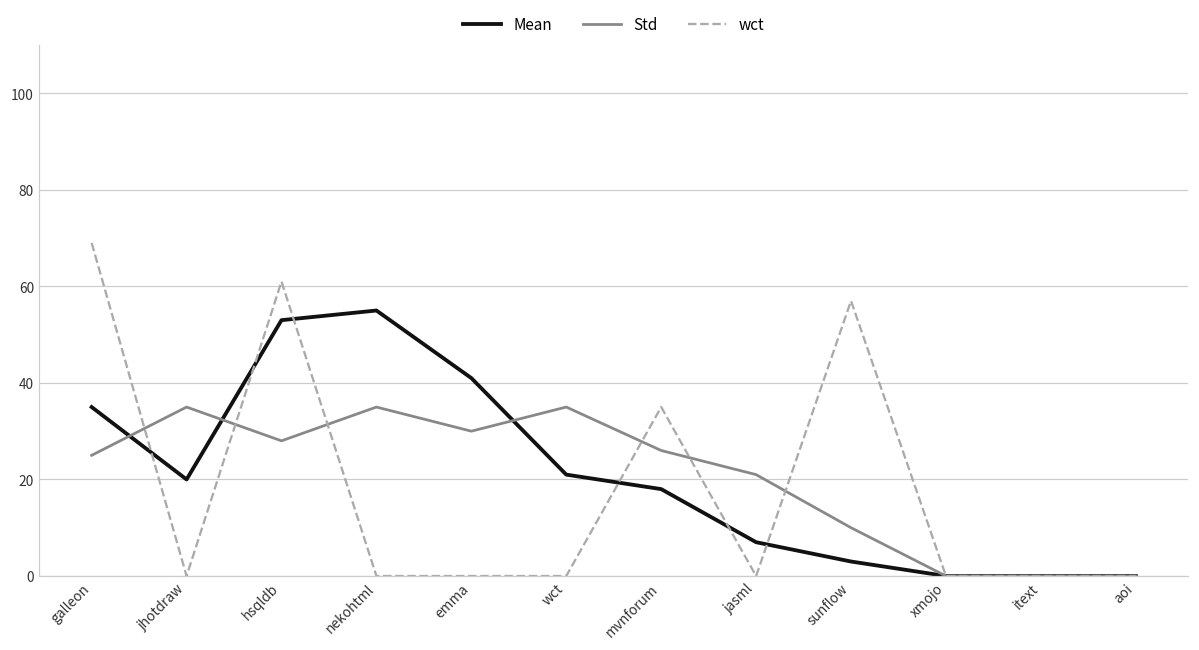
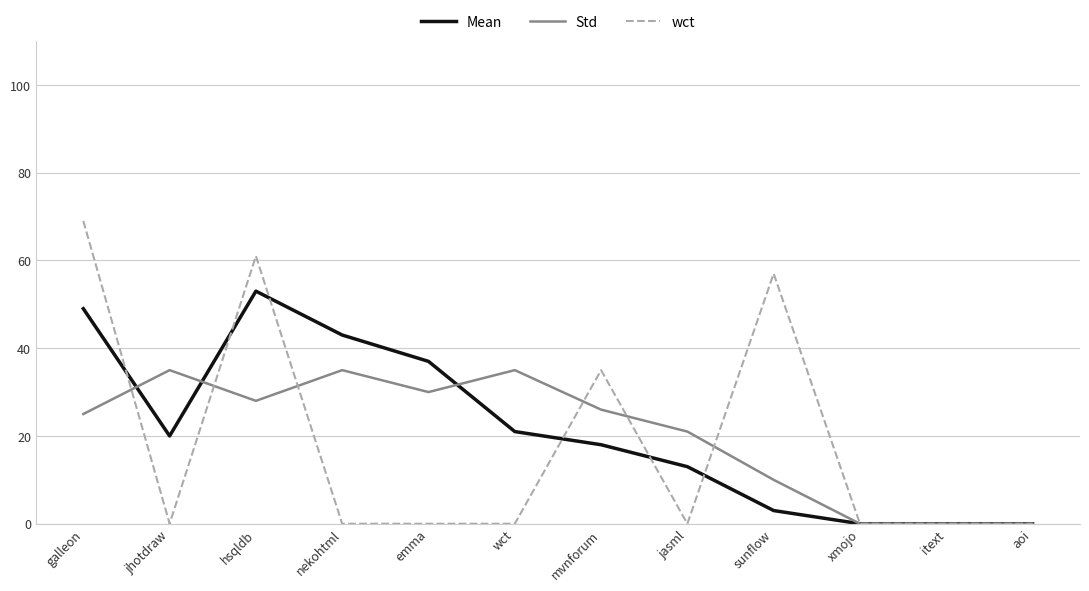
  {
    "Mean": {
-     "galleon": 35,
+     "galleon": 49,
      "jhotdraw": 20,
      "hsqldb": 53,
-     "nekohtml": 55,
-     "emma": 41,
+     "nekohtml": 43,
+     "emma": 37,
      "wct": 21,
      "mvnforum": 18,
-     "jasml": 7,
+     "jasml": 13,
      "sunflow": 3
    }
  }
